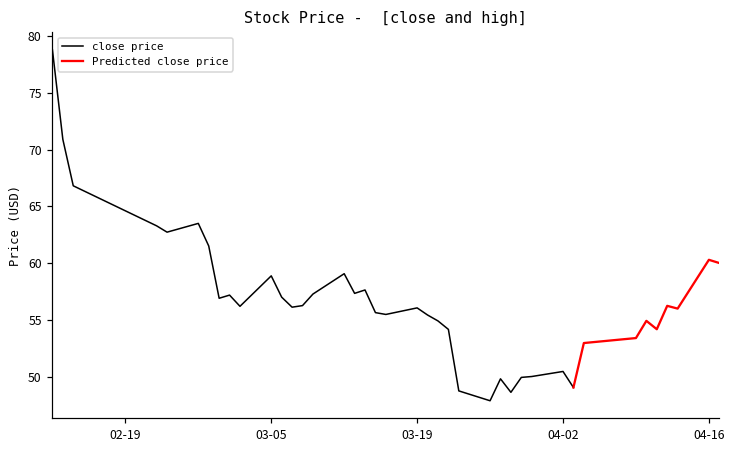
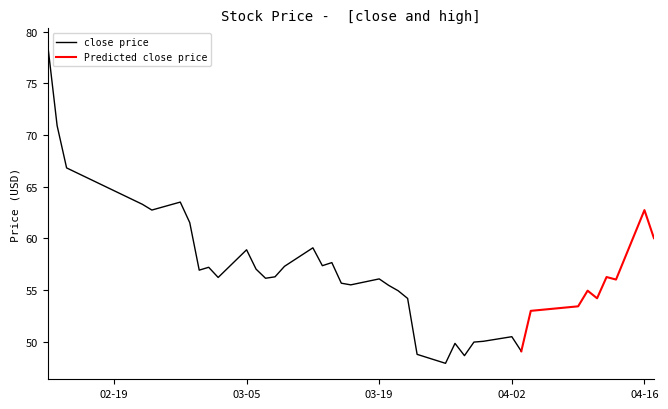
  {
    "close price": {
      "03-05": 58.9,
      "03-19": 56.1,
      "04-02": 50.5
    },
    "Predicted close price": {
-     "04-16": 60.3
+     "04-16": 62.7
    }
  }
